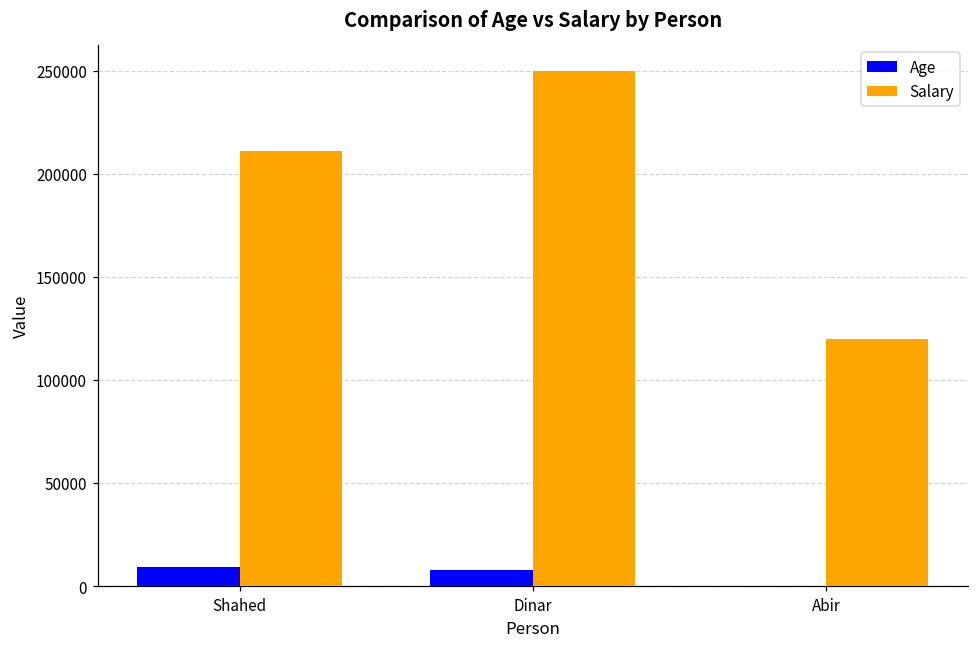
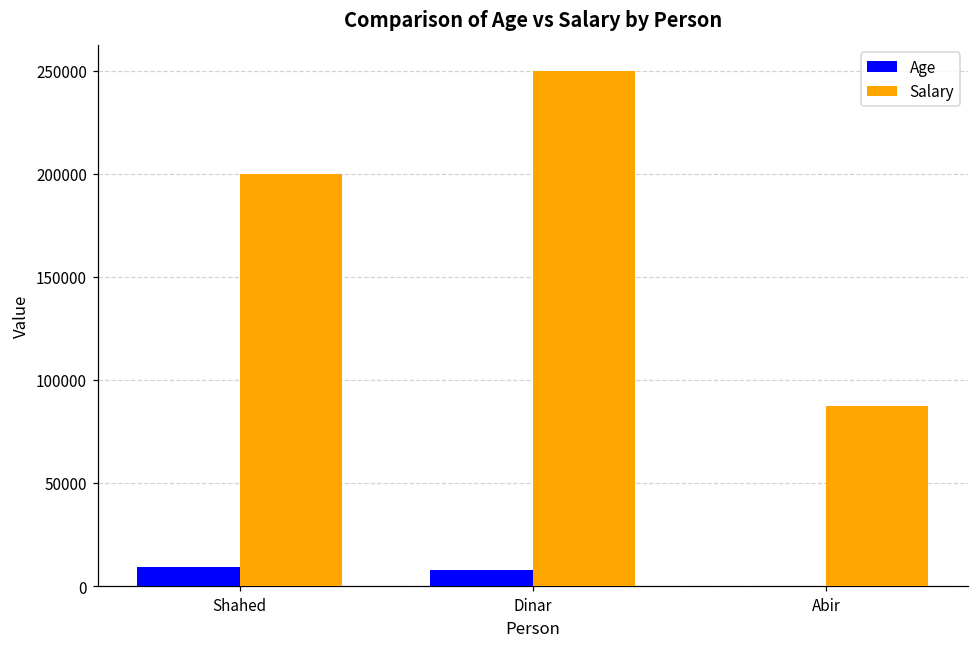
  {
    "Age": {
      "Shahed": 9000,
      "Dinar": 8000
    },
    "Salary": {
-     "Shahed": 211000,
+     "Shahed": 200000,
      "Dinar": 250000,
-     "Abir": 120000
+     "Abir": 87000
    }
  }
